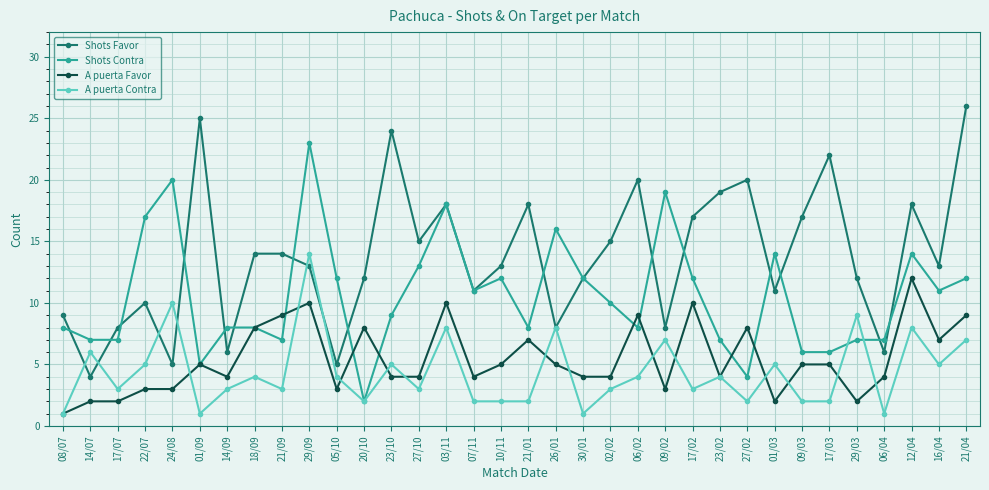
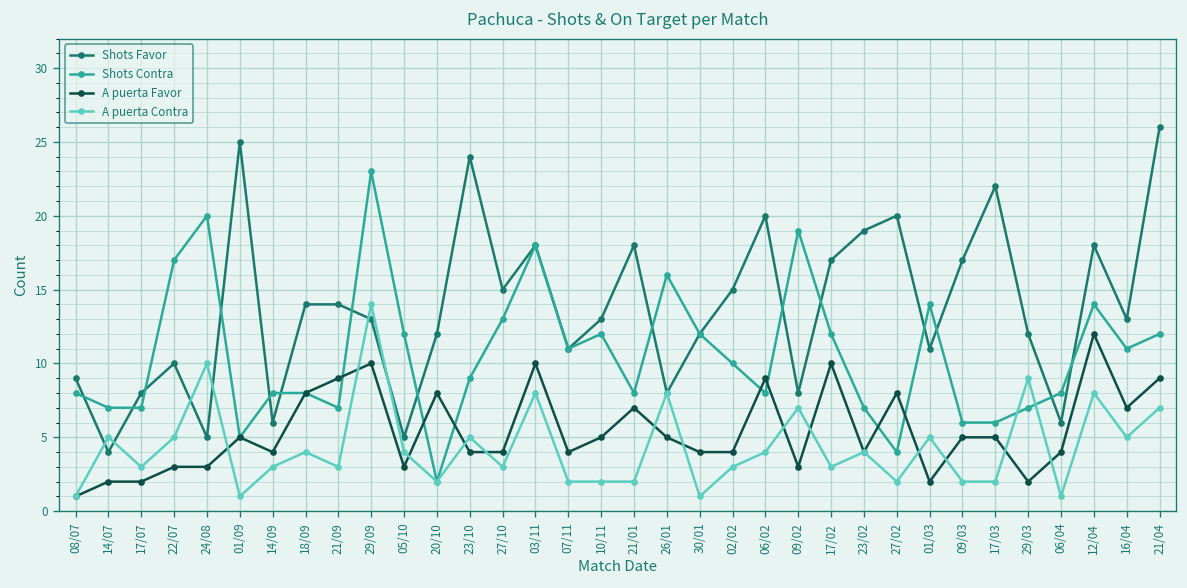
  {
    "Shots Contra": {
      "08/07": 8,
      "14/07": 7,
      "17/07": 7,
      "22/07": 17,
      "24/08": 20,
      "14/09": 8,
      "21/09": 7,
      "29/09": 23,
      "05/10": 12,
      "23/10": 9,
      "27/10": 13,
      "10/11": 12,
      "21/01": 8,
      "26/01": 16,
      "02/02": 10,
      "06/02": 8,
      "09/02": 19,
      "17/02": 12,
      "23/02": 7,
      "27/02": 4,
      "01/03": 14,
      "09/03": 6,
      "17/03": 6,
      "29/03": 7,
-     "06/04": 7,
+     "06/04": 8,
      "12/04": 14,
      "16/04": 11,
      "21/04": 12
    },
    "A puerta Contra": {
-     "14/07": 6,
+     "14/07": 5,
      "17/07": 3,
      "22/07": 5,
      "24/08": 10,
      "01/09": 1,
      "14/09": 3,
      "18/09": 4,
      "21/09": 3,
      "29/09": 14,
      "05/10": 4,
      "23/10": 5,
      "27/10": 3,
      "03/11": 8,
      "07/11": 2,
      "10/11": 2,
      "21/01": 2,
      "30/01": 1,
      "02/02": 3,
      "06/02": 4,
      "09/02": 7,
      "17/02": 3,
      "27/02": 2,
      "01/03": 5,
      "09/03": 2,
      "17/03": 2,
      "29/03": 9,
      "06/04": 1,
      "12/04": 8,
      "16/04": 5,
      "21/04": 7
    }
  }
